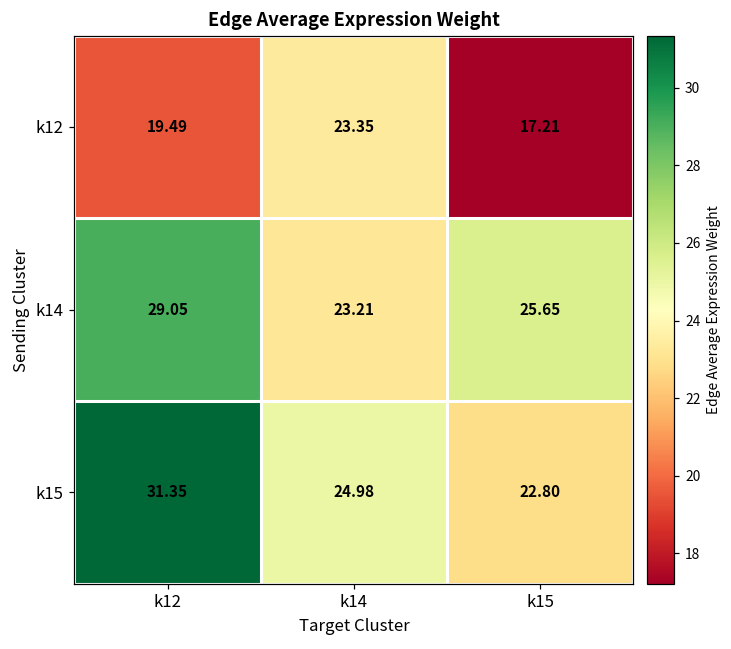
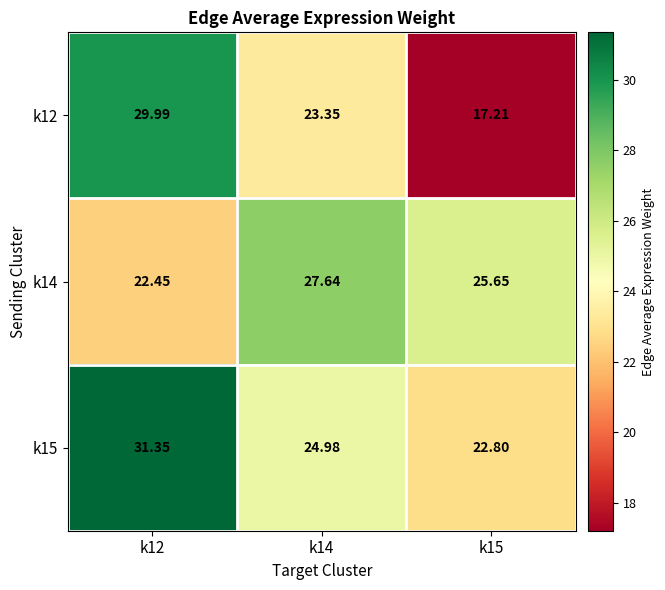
  {
    "k12": {
-     "k12": 19.49,
+     "k12": 29.99,
      "k14": 23.35,
      "k15": 17.21
    },
    "k14": {
-     "k12": 29.05,
-     "k14": 23.21,
+     "k12": 22.45,
+     "k14": 27.64,
      "k15": 25.65
    },
    "k15": {
      "k12": 31.35,
      "k14": 24.98,
      "k15": 22.80
    }
  }
